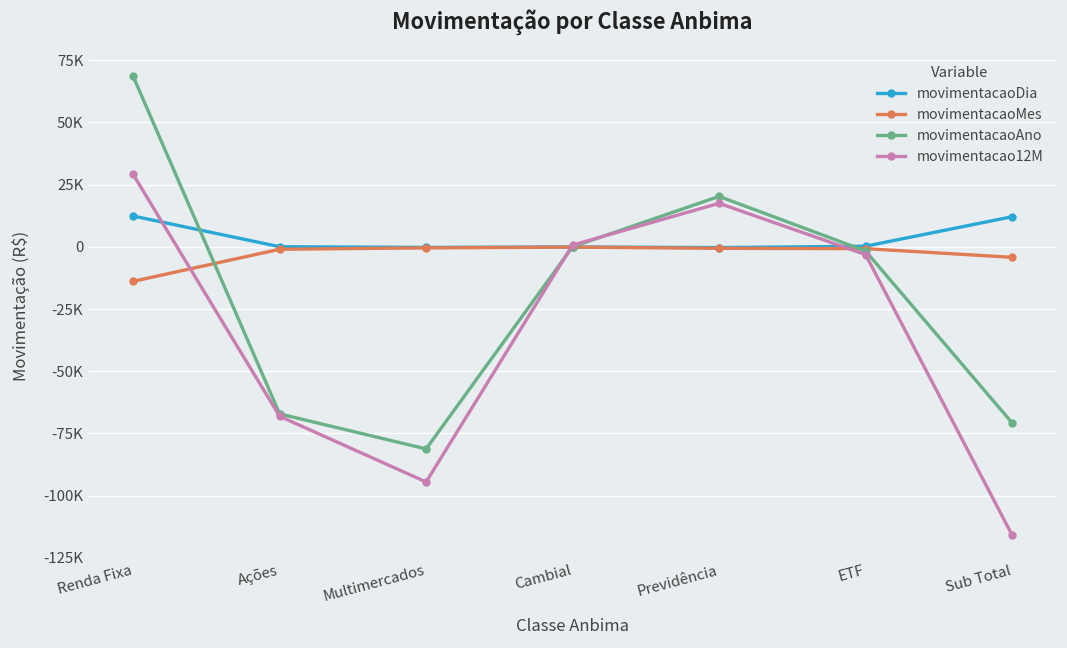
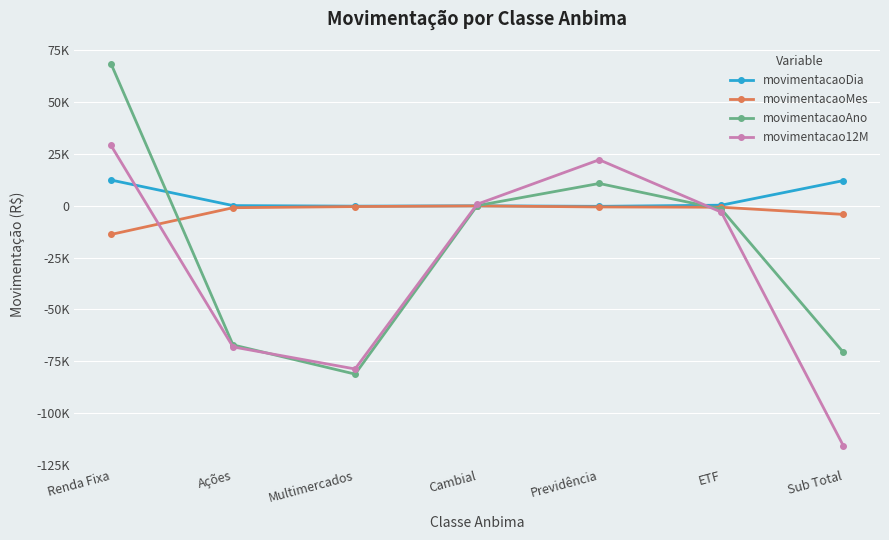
  {
    "movimentacaoDia": {
      "Renda Fixa": 12000,
      "Sub Total": 12000
    },
    "movimentacaoMes": {
      "Renda Fixa": -14000,
      "Sub Total": -4000
    },
    "movimentacaoAno": {
      "Renda Fixa": 69000,
      "Multimercados": -81000,
-     "Previdência": 20000,
+     "Previdência": 11000,
      "Sub Total": -71000
    },
    "movimentacao12M": {
      "Renda Fixa": 29000,
-     "Multimercados": -95000,
-     "Previdência": 17000,
+     "Multimercados": -79000,
+     "Previdência": 22000,
      "ETF": -3000,
      "Sub Total": -116000
    }
  }
